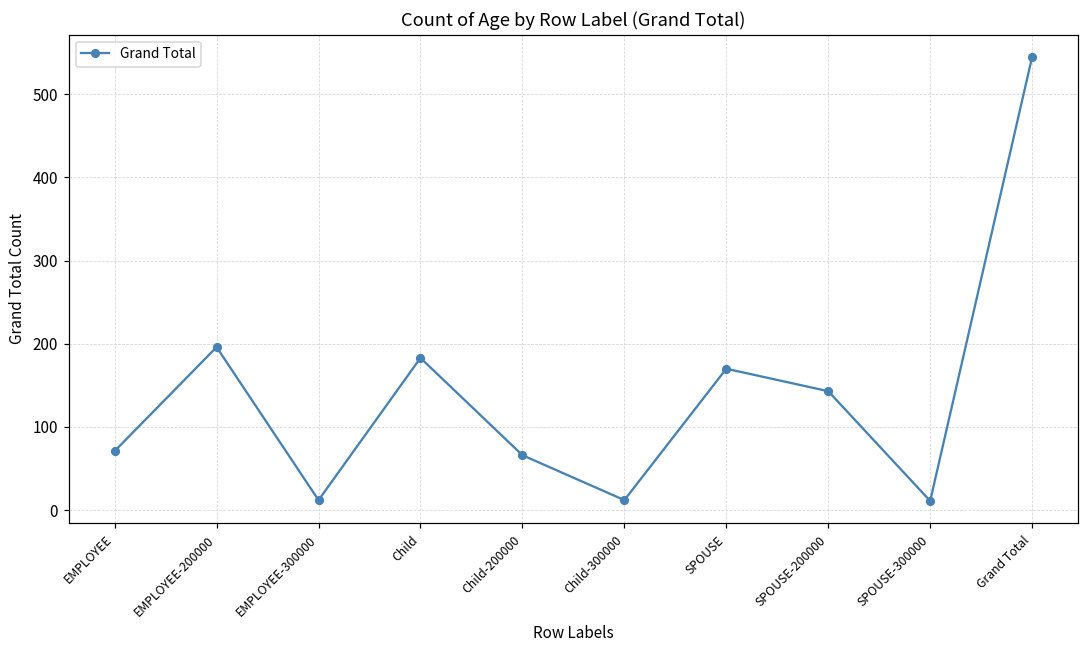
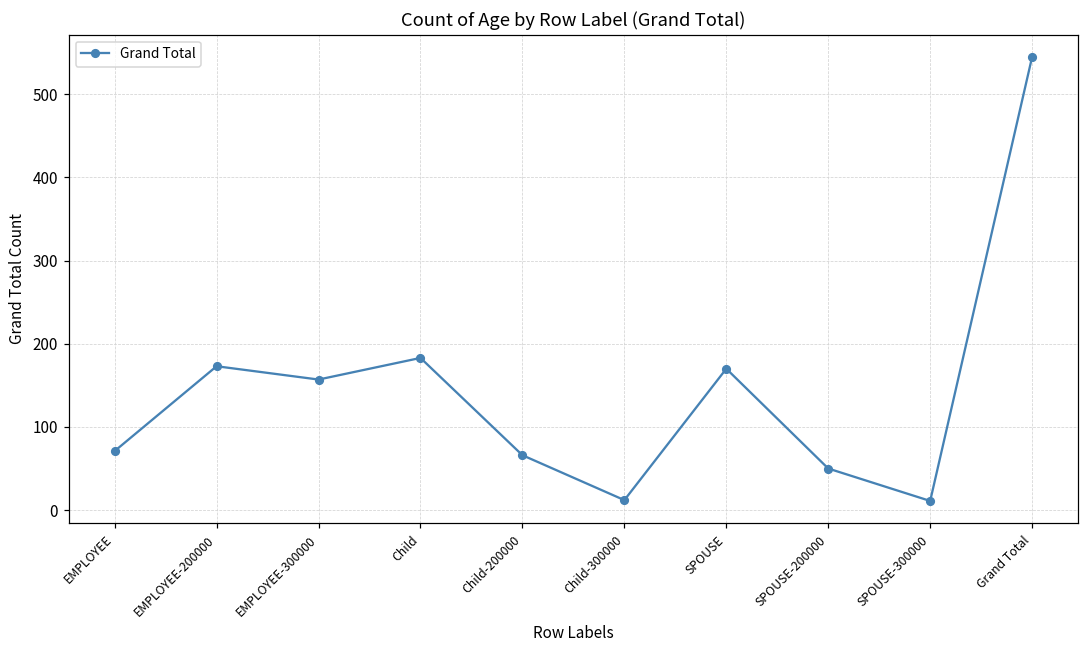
  {
    "EMPLOYEE": 70,
-   "EMPLOYEE-200000": 200,
-   "EMPLOYEE-300000": 10,
+   "EMPLOYEE-200000": 170,
+   "EMPLOYEE-300000": 160,
    "Child": 180,
    "Child-200000": 70,
    "Child-300000": 10,
    "SPOUSE": 170,
-   "SPOUSE-200000": 140,
+   "SPOUSE-200000": 50,
    "SPOUSE-300000": 10,
    "Grand Total": 550
  }
